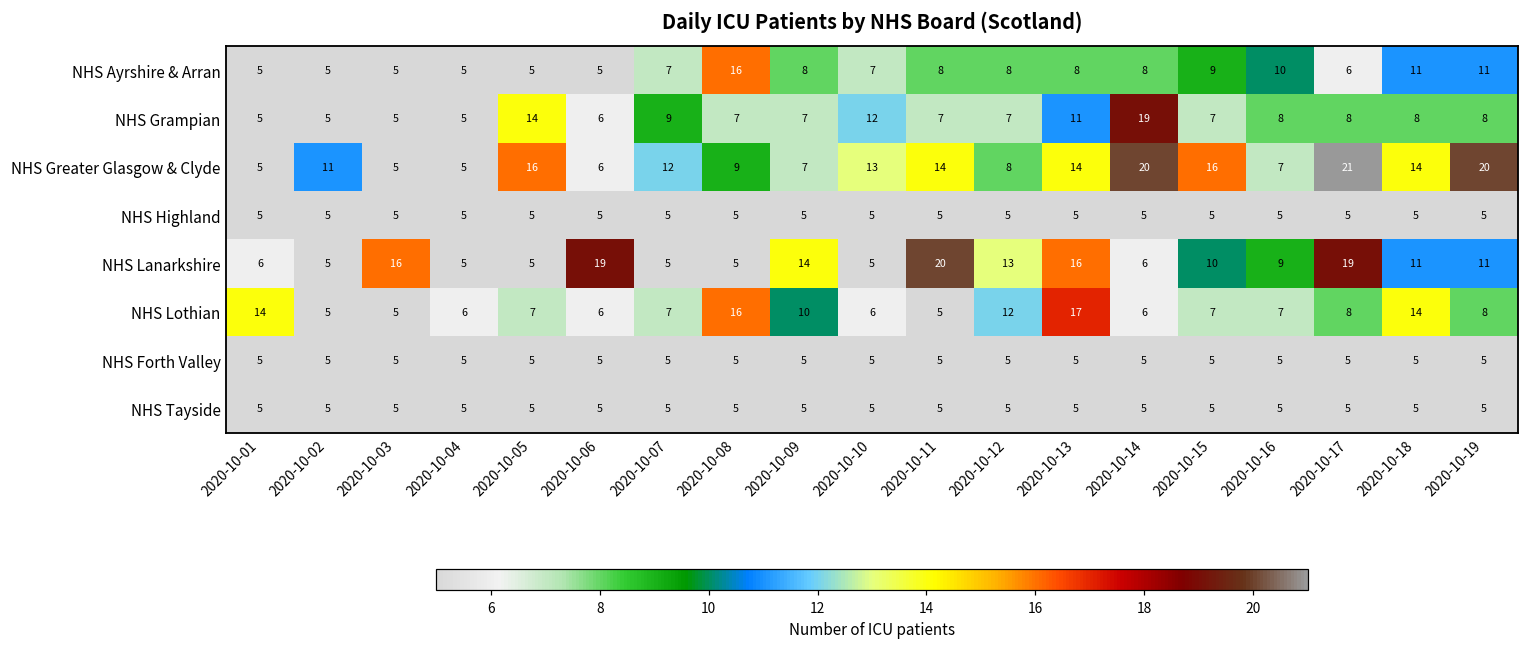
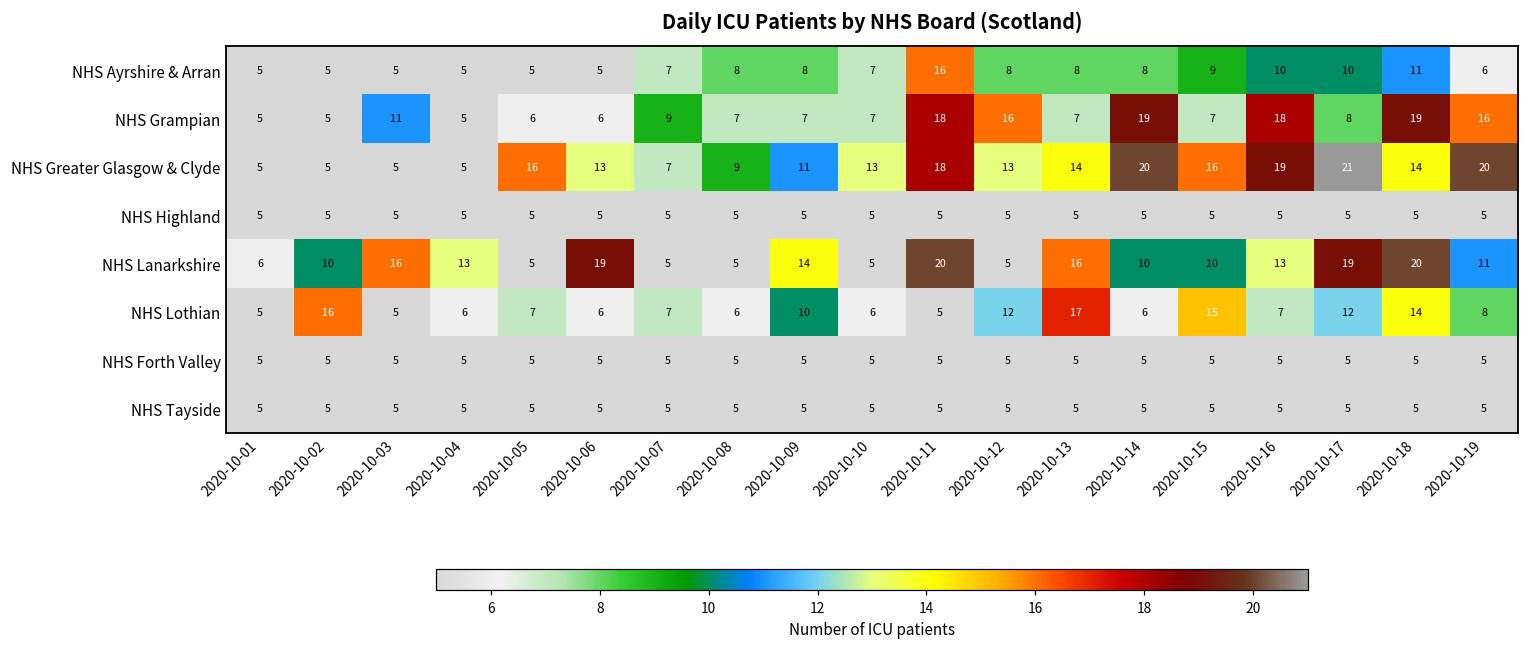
  {
    "NHS Ayrshire & Arran": {
      "2020-10-01": 5,
      "2020-10-02": 5,
      "2020-10-03": 5,
      "2020-10-04": 5,
      "2020-10-05": 5,
      "2020-10-06": 5,
      "2020-10-07": 7,
-     "2020-10-08": 16,
+     "2020-10-08": 8,
      "2020-10-09": 8,
      "2020-10-10": 7,
-     "2020-10-11": 8,
+     "2020-10-11": 16,
      "2020-10-12": 8,
      "2020-10-13": 8,
      "2020-10-14": 8,
      "2020-10-15": 9,
      "2020-10-16": 10,
-     "2020-10-17": 6,
+     "2020-10-17": 10,
      "2020-10-18": 11,
-     "2020-10-19": 11
+     "2020-10-19": 6
    },
    "NHS Grampian": {
      "2020-10-01": 5,
      "2020-10-02": 5,
-     "2020-10-03": 5,
+     "2020-10-03": 11,
      "2020-10-04": 5,
-     "2020-10-05": 14,
+     "2020-10-05": 6,
      "2020-10-06": 6,
      "2020-10-07": 9,
      "2020-10-08": 7,
      "2020-10-09": 7,
-     "2020-10-10": 12,
-     "2020-10-11": 7,
-     "2020-10-12": 7,
-     "2020-10-13": 11,
+     "2020-10-10": 7,
+     "2020-10-11": 18,
+     "2020-10-12": 16,
+     "2020-10-13": 7,
      "2020-10-14": 19,
      "2020-10-15": 7,
-     "2020-10-16": 8,
+     "2020-10-16": 18,
      "2020-10-17": 8,
-     "2020-10-18": 8,
-     "2020-10-19": 8
+     "2020-10-18": 19,
+     "2020-10-19": 16
    },
    "NHS Greater Glasgow & Clyde": {
      "2020-10-01": 5,
-     "2020-10-02": 11,
+     "2020-10-02": 5,
      "2020-10-03": 5,
      "2020-10-04": 5,
      "2020-10-05": 16,
-     "2020-10-06": 6,
-     "2020-10-07": 12,
+     "2020-10-06": 13,
+     "2020-10-07": 7,
      "2020-10-08": 9,
-     "2020-10-09": 7,
+     "2020-10-09": 11,
      "2020-10-10": 13,
-     "2020-10-11": 14,
-     "2020-10-12": 8,
+     "2020-10-11": 18,
+     "2020-10-12": 13,
      "2020-10-13": 14,
      "2020-10-14": 20,
      "2020-10-15": 16,
-     "2020-10-16": 7,
+     "2020-10-16": 19,
      "2020-10-17": 21,
      "2020-10-18": 14,
      "2020-10-19": 20
    },
    "NHS Highland": {
      "2020-10-01": 5,
      "2020-10-02": 5,
      "2020-10-03": 5,
      "2020-10-04": 5,
      "2020-10-05": 5,
      "2020-10-06": 5,
      "2020-10-07": 5,
      "2020-10-08": 5,
      "2020-10-09": 5,
      "2020-10-10": 5,
      "2020-10-11": 5,
      "2020-10-12": 5,
      "2020-10-13": 5,
      "2020-10-14": 5,
      "2020-10-15": 5,
      "2020-10-16": 5,
      "2020-10-17": 5,
      "2020-10-18": 5,
      "2020-10-19": 5
    },
    "NHS Lanarkshire": {
      "2020-10-01": 6,
-     "2020-10-02": 5,
+     "2020-10-02": 10,
      "2020-10-03": 16,
-     "2020-10-04": 5,
+     "2020-10-04": 13,
      "2020-10-05": 5,
      "2020-10-06": 19,
      "2020-10-07": 5,
      "2020-10-08": 5,
      "2020-10-09": 14,
      "2020-10-10": 5,
      "2020-10-11": 20,
-     "2020-10-12": 13,
+     "2020-10-12": 5,
      "2020-10-13": 16,
-     "2020-10-14": 6,
+     "2020-10-14": 10,
      "2020-10-15": 10,
-     "2020-10-16": 9,
+     "2020-10-16": 13,
      "2020-10-17": 19,
-     "2020-10-18": 11,
+     "2020-10-18": 20,
      "2020-10-19": 11
    },
    "NHS Lothian": {
-     "2020-10-01": 14,
-     "2020-10-02": 5,
+     "2020-10-01": 5,
+     "2020-10-02": 16,
      "2020-10-03": 5,
      "2020-10-04": 6,
      "2020-10-05": 7,
      "2020-10-06": 6,
      "2020-10-07": 7,
-     "2020-10-08": 16,
+     "2020-10-08": 6,
      "2020-10-09": 10,
      "2020-10-10": 6,
      "2020-10-11": 5,
      "2020-10-12": 12,
      "2020-10-13": 17,
      "2020-10-14": 6,
-     "2020-10-15": 7,
+     "2020-10-15": 15,
      "2020-10-16": 7,
-     "2020-10-17": 8,
+     "2020-10-17": 12,
      "2020-10-18": 14,
      "2020-10-19": 8
    },
    "NHS Forth Valley": {
      "2020-10-01": 5,
      "2020-10-02": 5,
      "2020-10-03": 5,
      "2020-10-04": 5,
      "2020-10-05": 5,
      "2020-10-06": 5,
      "2020-10-07": 5,
      "2020-10-08": 5,
      "2020-10-09": 5,
      "2020-10-10": 5,
      "2020-10-11": 5,
      "2020-10-12": 5,
      "2020-10-13": 5,
      "2020-10-14": 5,
      "2020-10-15": 5,
      "2020-10-16": 5,
      "2020-10-17": 5,
      "2020-10-18": 5,
      "2020-10-19": 5
    },
    "NHS Tayside": {
      "2020-10-01": 5,
      "2020-10-02": 5,
      "2020-10-03": 5,
      "2020-10-04": 5,
      "2020-10-05": 5,
      "2020-10-06": 5,
      "2020-10-07": 5,
      "2020-10-08": 5,
      "2020-10-09": 5,
      "2020-10-10": 5,
      "2020-10-11": 5,
      "2020-10-12": 5,
      "2020-10-13": 5,
      "2020-10-14": 5,
      "2020-10-15": 5,
      "2020-10-16": 5,
      "2020-10-17": 5,
      "2020-10-18": 5,
      "2020-10-19": 5
    }
  }
